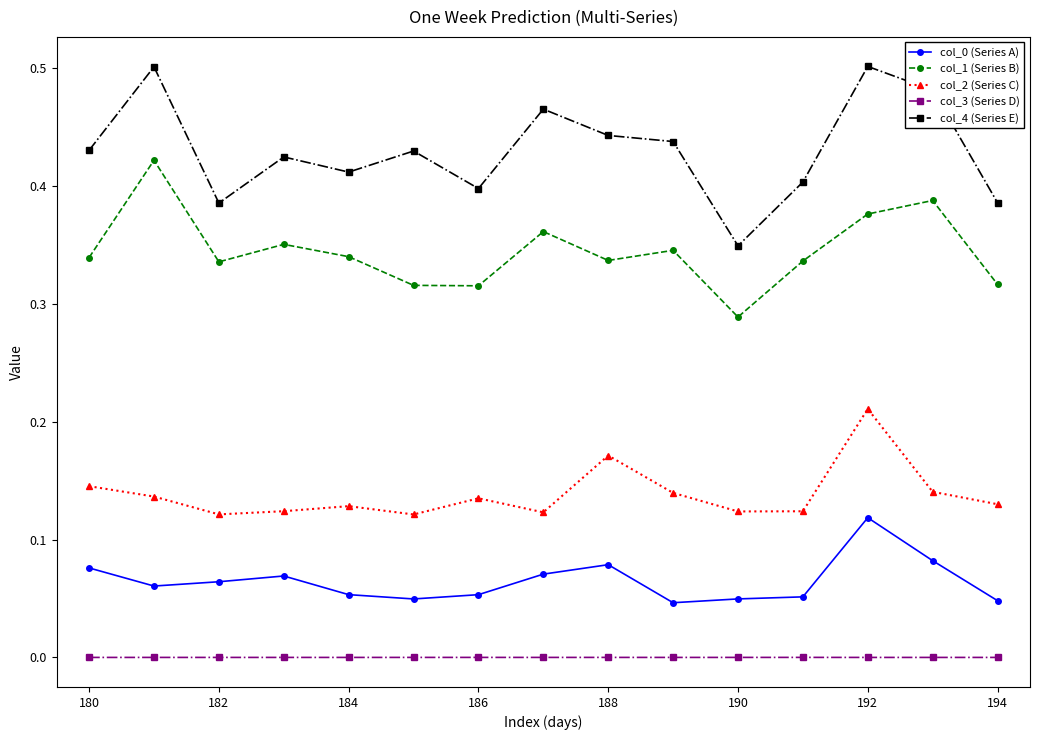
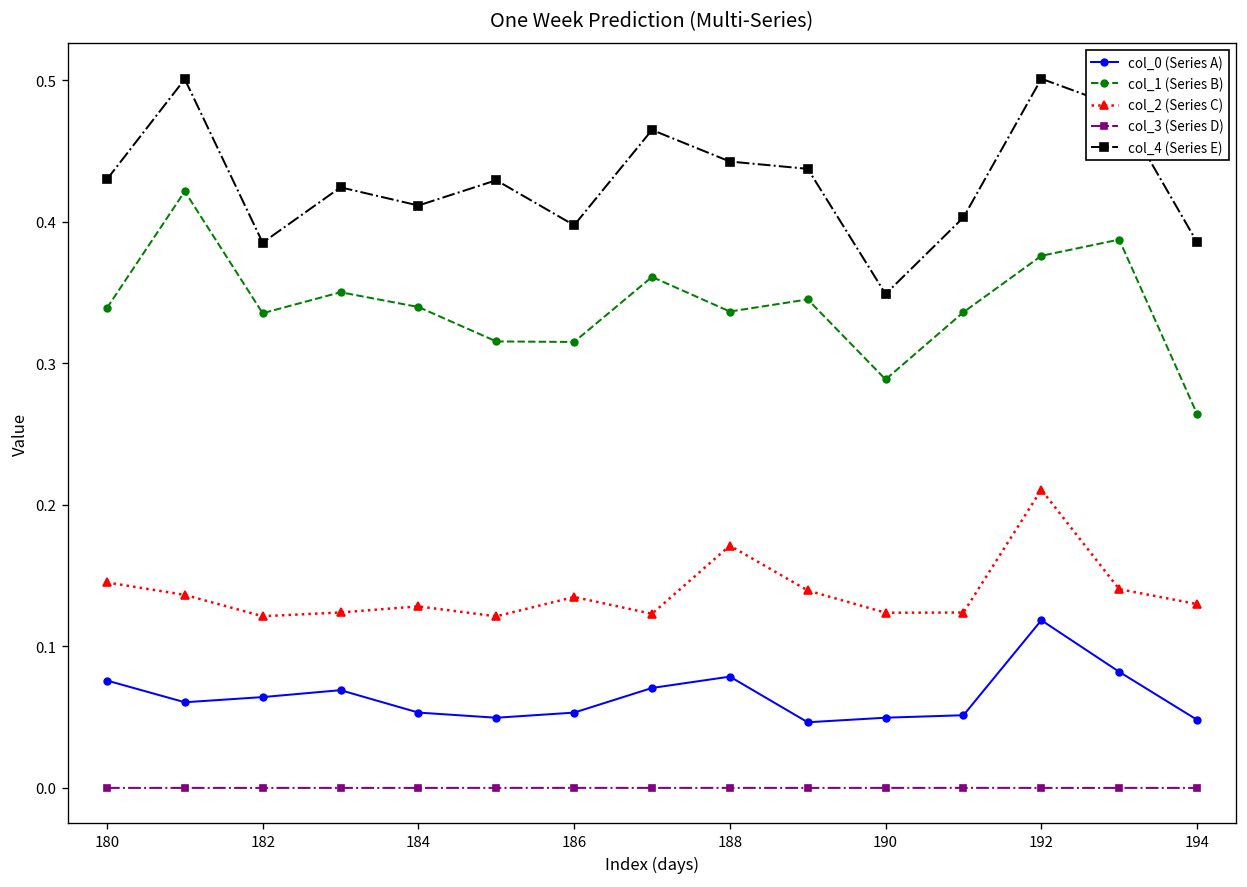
  {
    "col_0 (Series A)": {
      "180": 0.076,
      "182": 0.064,
      "184": 0.053,
      "186": 0.053,
      "188": 0.079,
      "190": 0.050,
      "192": 0.118,
      "194": 0.048
    },
    "col_1 (Series B)": {
      "180": 0.339,
      "182": 0.335,
      "184": 0.340,
      "186": 0.315,
      "188": 0.337,
      "190": 0.289,
      "192": 0.376,
-     "194": 0.316
+     "194": 0.264
    },
    "col_2 (Series C)": {
      "180": 0.145,
      "182": 0.121,
      "184": 0.128,
      "186": 0.135,
      "188": 0.171,
      "190": 0.124,
      "192": 0.211,
      "194": 0.130
    },
    "col_3 (Series D)": {
      "180": 0.000,
      "182": 0.000,
      "184": 0.000,
      "186": 0.000,
      "188": 0.000,
      "190": 0.000,
      "192": 0.000,
      "194": 0.000
    },
    "col_4 (Series E)": {
      "180": 0.430,
      "182": 0.385,
      "184": 0.412,
      "186": 0.398,
      "188": 0.443,
      "190": 0.349,
      "192": 0.501,
      "194": 0.386
    }
  }
